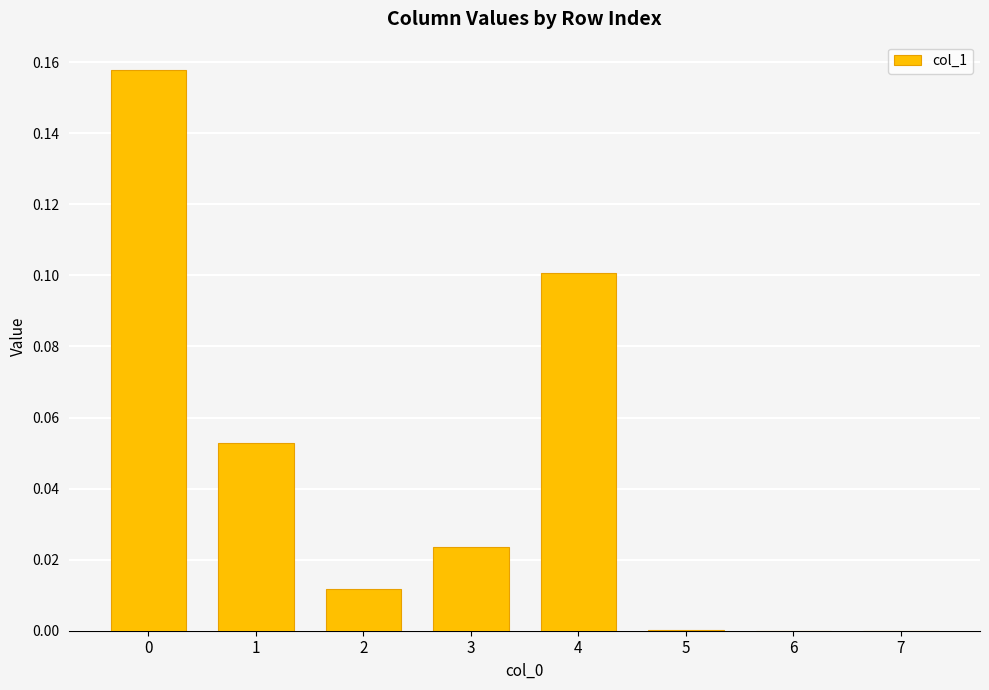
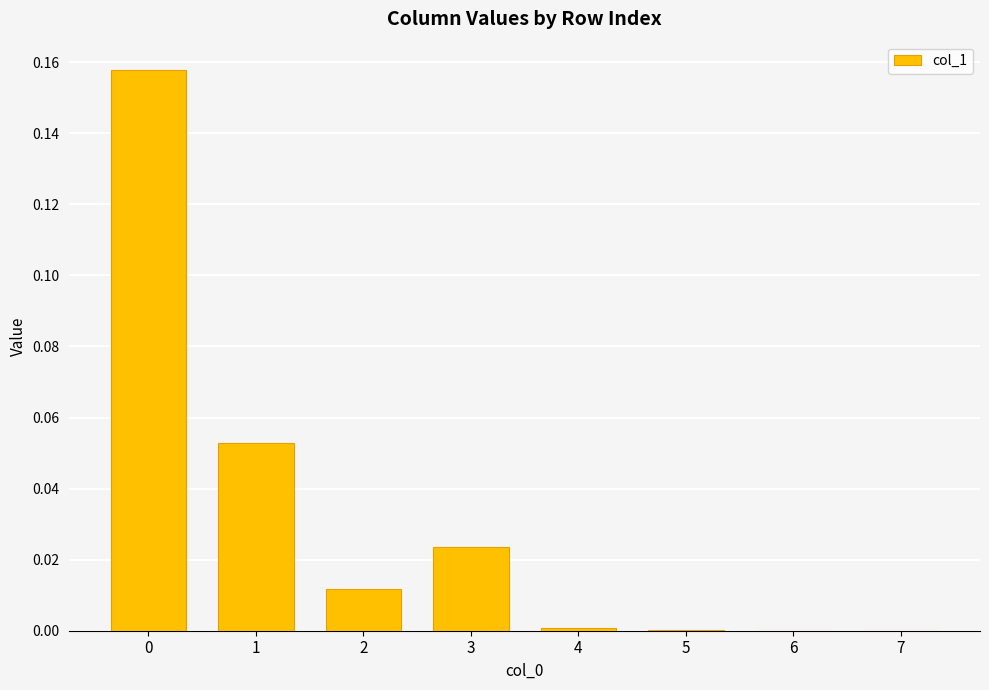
  {
    "0": 0.158,
    "1": 0.053,
    "2": 0.012,
    "3": 0.024,
-   "4": 0.101
+   "4": 0.001
  }
